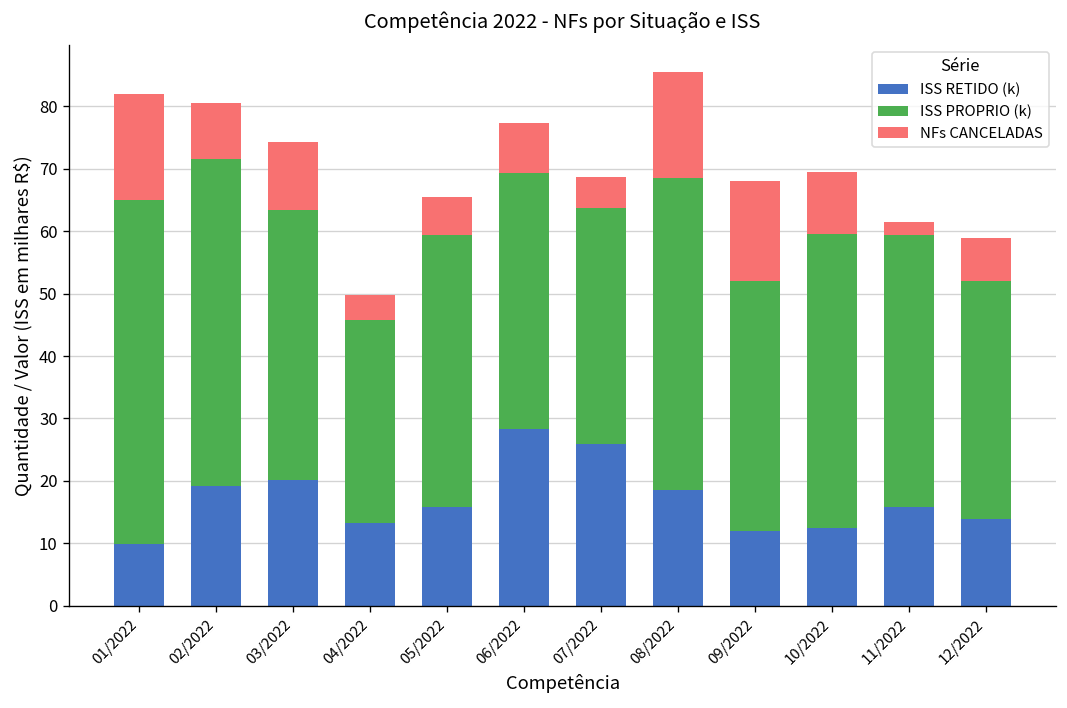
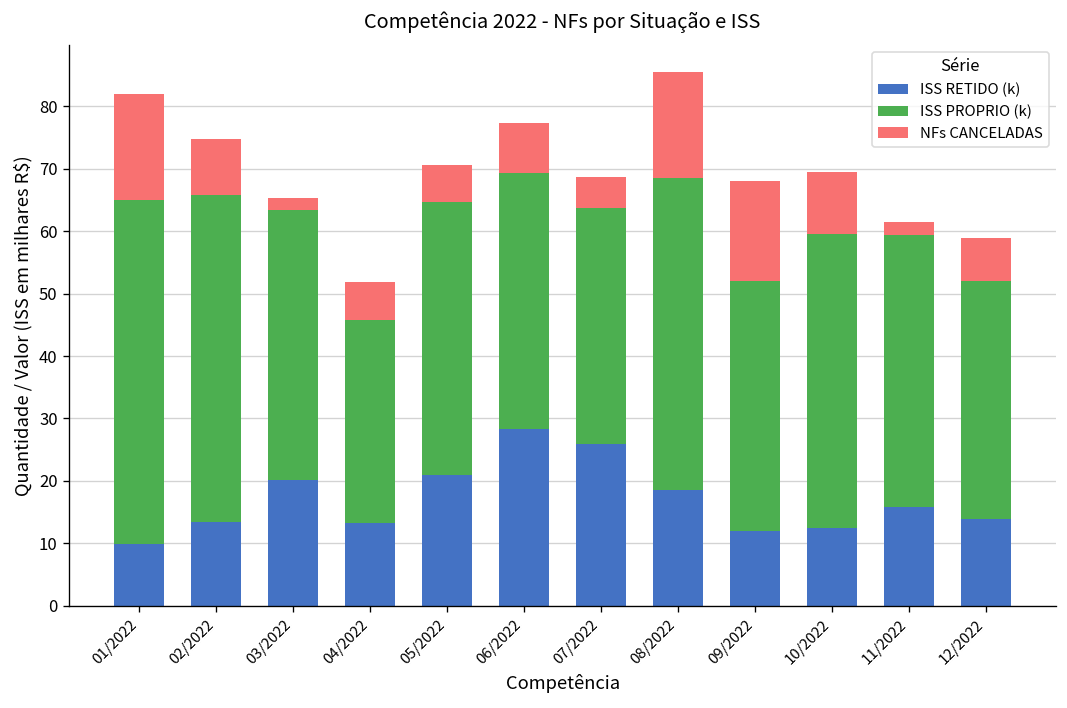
  {
    "ISS RETIDO (k)": {
      "01/2022": 10,
-     "02/2022": 19,
+     "02/2022": 13,
      "03/2022": 20,
      "04/2022": 13,
-     "05/2022": 16,
+     "05/2022": 21,
      "06/2022": 28,
      "07/2022": 26,
      "08/2022": 19,
      "09/2022": 12,
      "10/2022": 12,
      "11/2022": 16,
      "12/2022": 14
    },
    "ISS PROPRIO (k)": {
      "01/2022": 55,
      "02/2022": 52,
      "03/2022": 43,
      "04/2022": 32,
      "05/2022": 44,
      "06/2022": 41,
      "07/2022": 38,
      "08/2022": 50,
      "09/2022": 40,
      "10/2022": 47,
      "11/2022": 44,
      "12/2022": 38
    },
    "NFs CANCELADAS": {
      "01/2022": 17,
      "02/2022": 9,
-     "03/2022": 11,
-     "04/2022": 4,
+     "03/2022": 2,
+     "04/2022": 6,
      "05/2022": 6,
      "06/2022": 8,
      "07/2022": 5,
      "08/2022": 17,
      "09/2022": 16,
      "10/2022": 10,
      "11/2022": 2,
      "12/2022": 7
    }
  }
